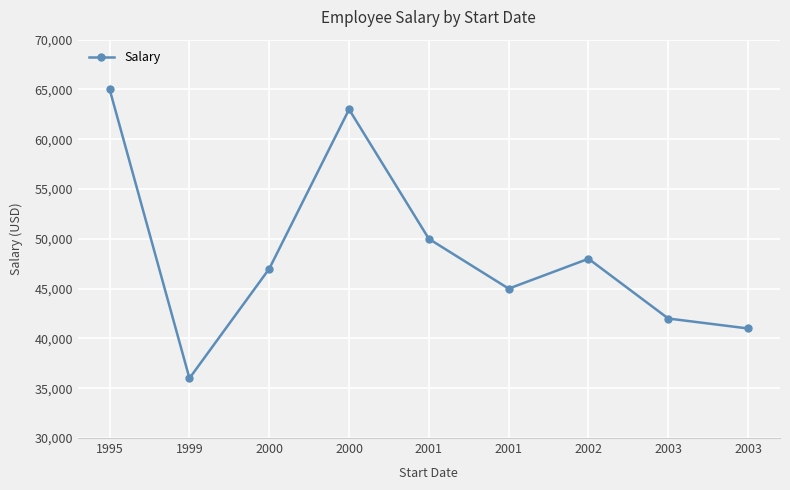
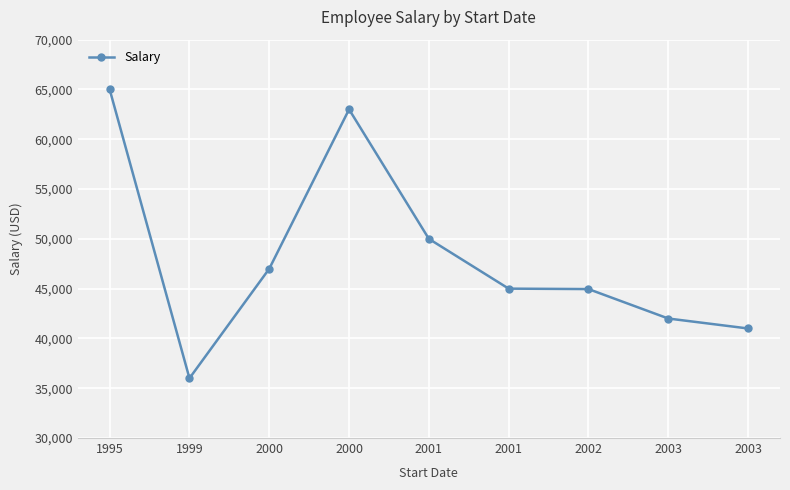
  {
    "1995": "65,000",
    "1999": "36,000",
-   "2002": "48,000"
+   "2002": "45,000"
  }
